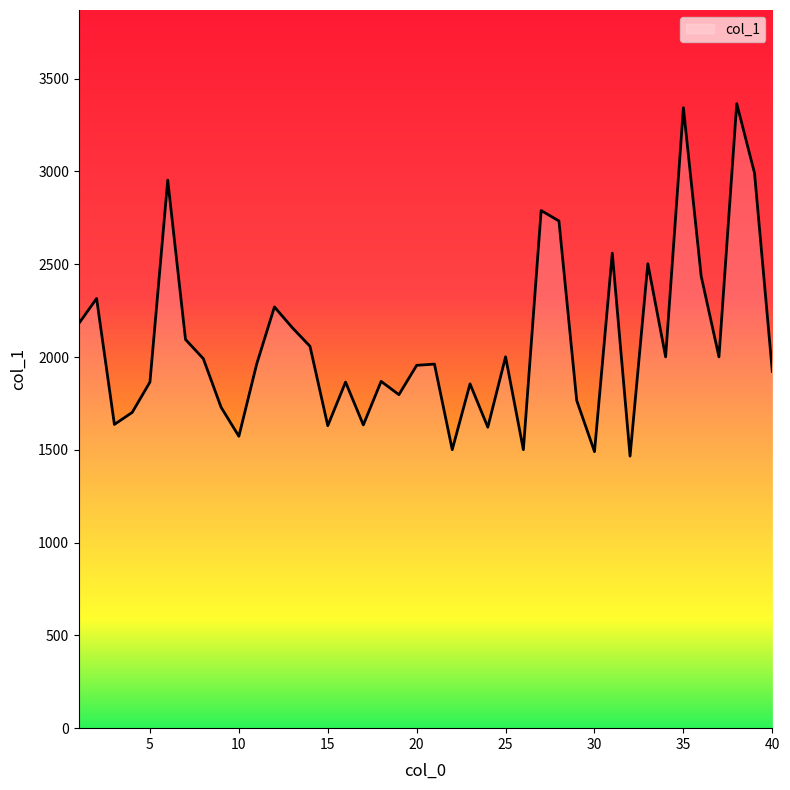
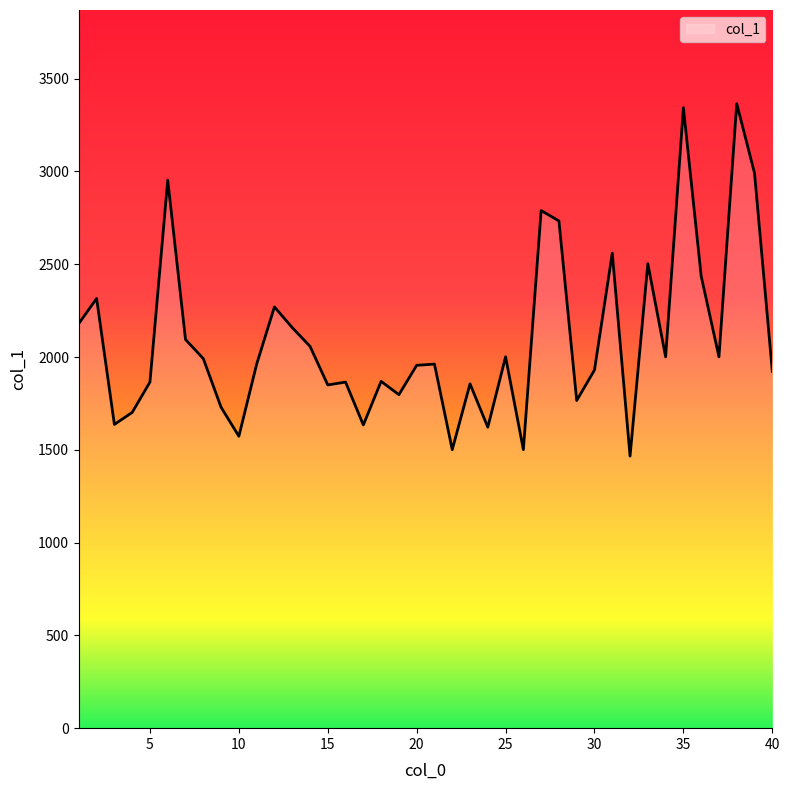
  {
    "5": 1870,
    "10": 1570,
-   "15": 1630,
+   "15": 1850,
    "20": 1960,
    "25": 2000,
-   "30": 1490,
+   "30": 1930,
    "35": 3340,
    "40": 1920
  }
